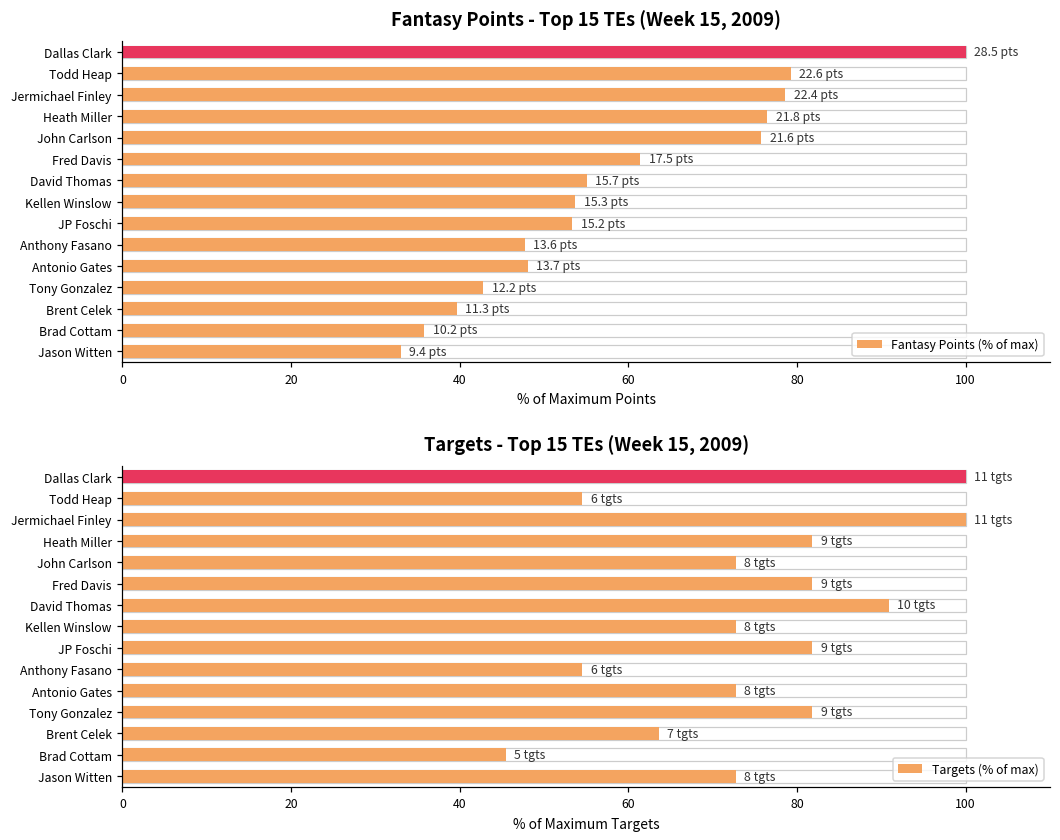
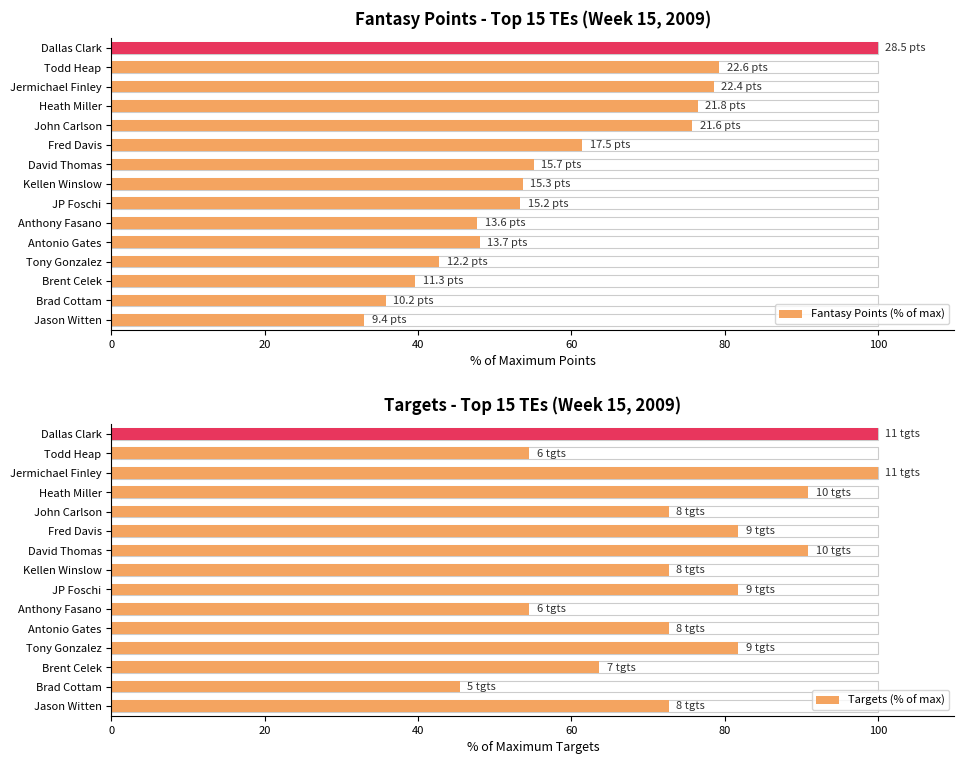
  {
    "Targets - Top 15 TEs (Week 15, 2009)": {
      "Targets (% of max)": {
-       "Heath Miller": 9
+       "Heath Miller": 10
      }
    }
  }
